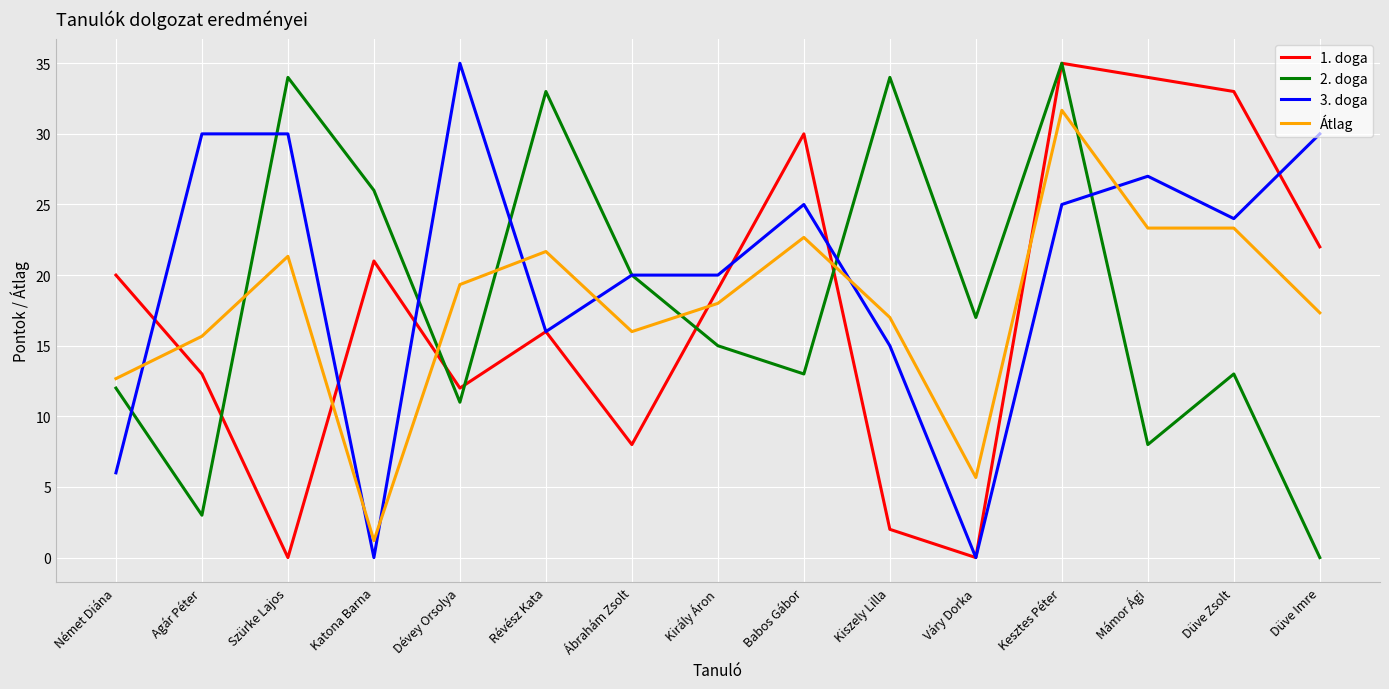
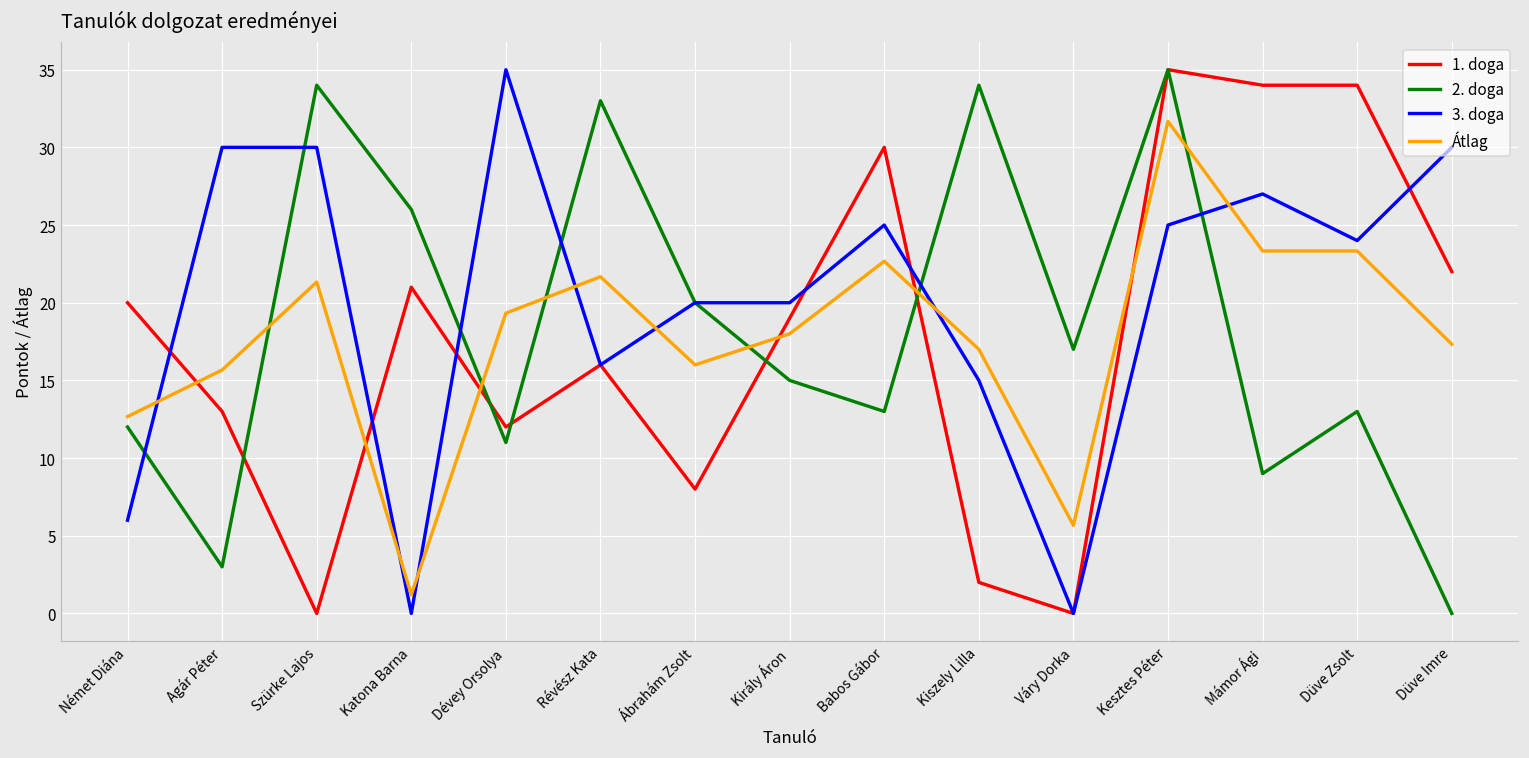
  {
    "1. doga": {
      "Német Diána": 20,
      "Agár Péter": 13,
      "Szürke Lajos": 0,
      "Katona Barna": 21,
      "Dévey Orsolya": 12,
      "Ábrahám Zsolt": 8,
      "Király Áron": 19,
      "Babos Gábor": 30,
      "Kiszely Lilla": 2,
      "Mámor Ági": 34,
-     "Düve Zsolt": 33,
+     "Düve Zsolt": 34,
      "Düve Imre": 22
    },
    "2. doga": {
      "Német Diána": 12,
      "Agár Péter": 3,
      "Szürke Lajos": 34,
      "Katona Barna": 26,
      "Dévey Orsolya": 11,
      "Révész Kata": 33,
      "Király Áron": 15,
      "Babos Gábor": 13,
      "Kiszely Lilla": 34,
      "Váry Dorka": 17,
-     "Mámor Ági": 8,
+     "Mámor Ági": 9,
      "Düve Zsolt": 13,
      "Düve Imre": 0
    },
    "3. doga": {
      "Német Diána": 6,
      "Agár Péter": 30,
      "Szürke Lajos": 30,
      "Katona Barna": 0,
      "Dévey Orsolya": 35,
      "Király Áron": 20,
      "Babos Gábor": 25,
      "Kiszely Lilla": 15,
      "Kesztes Péter": 25,
      "Mámor Ági": 27,
      "Düve Zsolt": 24
    },
    "Átlag": {
      "Német Diána": 12.7,
      "Agár Péter": 15.7,
      "Szürke Lajos": 21.3,
      "Katona Barna": 1.2,
      "Dévey Orsolya": 19.3,
      "Révész Kata": 21.7,
      "Ábrahám Zsolt": 16,
      "Király Áron": 18,
      "Babos Gábor": 22.7,
      "Kiszely Lilla": 17,
      "Váry Dorka": 5.7,
      "Kesztes Péter": 31.7,
      "Mámor Ági": 23.3,
      "Düve Zsolt": 23.3,
      "Düve Imre": 17.3
    }
  }
